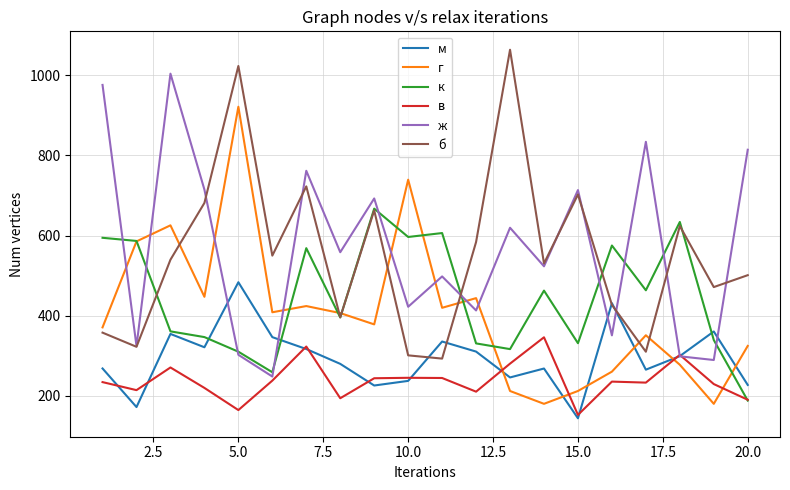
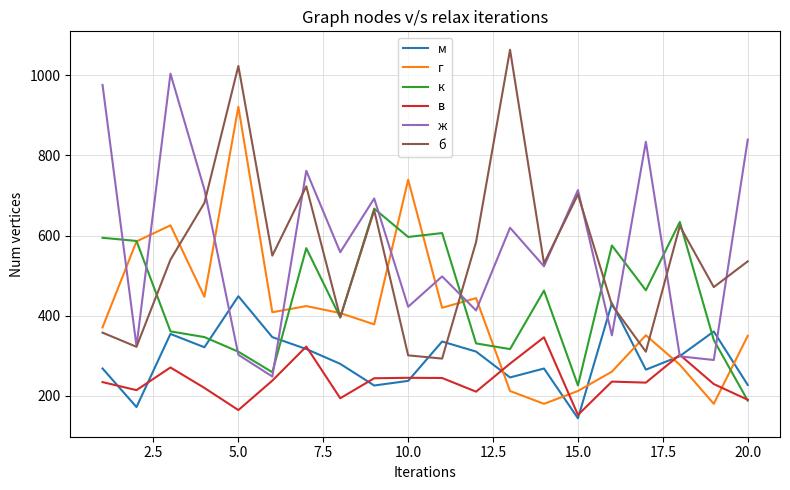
  {
    "м": {
-     "5.0": 480,
+     "5.0": 450,
      "10.0": 240,
      "15.0": 140,
      "20.0": 230
    },
    "г": {
      "5.0": 920,
      "10.0": 740,
      "15.0": 210,
-     "20.0": 320
+     "20.0": 350
    },
    "к": {
      "5.0": 310,
      "10.0": 600,
-     "15.0": 330
+     "15.0": 230
    },
    "в": {
      "5.0": 160,
      "10.0": 240,
      "15.0": 150
    },
    "ж": {
      "5.0": 300,
      "10.0": 420,
      "15.0": 710,
-     "20.0": 810
+     "20.0": 840
    },
    "б": {
      "5.0": 1020,
      "10.0": 300,
      "15.0": 700,
-     "20.0": 500
+     "20.0": 540
    }
  }
